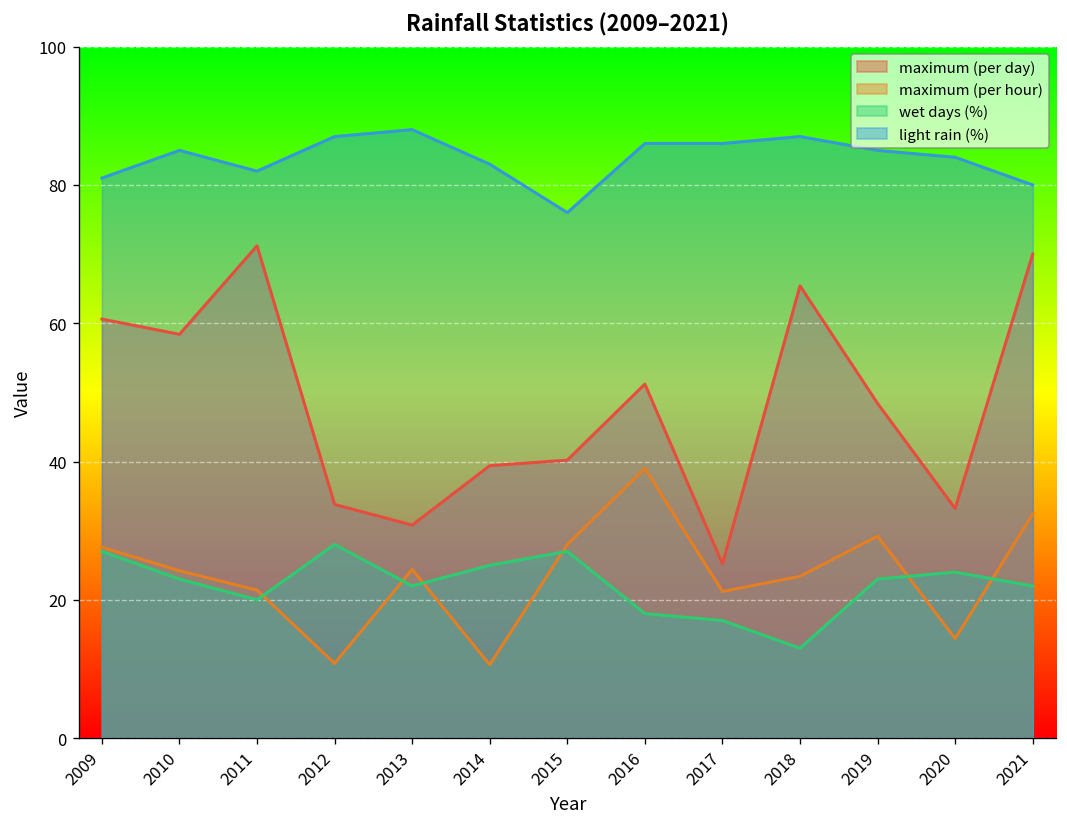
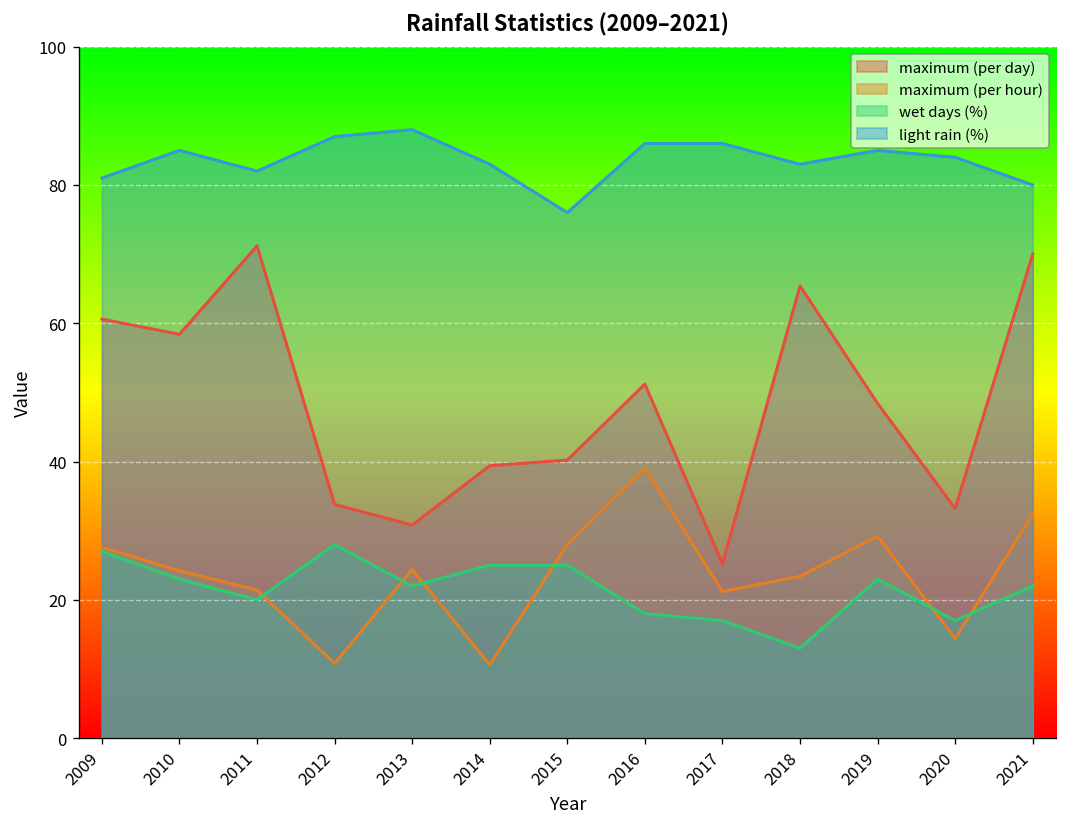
  {
    "wet days (%)": {
      "2009": 27,
      "2010": 23,
      "2011": 20,
      "2012": 28,
      "2013": 22,
      "2014": 25,
-     "2015": 27,
+     "2015": 25,
      "2016": 18,
      "2017": 17,
      "2018": 13,
      "2019": 23,
-     "2020": 24,
+     "2020": 17,
      "2021": 22
    },
    "light rain (%)": {
      "2009": 81,
      "2010": 85,
      "2011": 82,
      "2012": 87,
      "2013": 88,
      "2014": 83,
      "2015": 76,
      "2016": 86,
      "2017": 86,
-     "2018": 87,
+     "2018": 83,
      "2020": 84,
      "2021": 80
    }
  }
